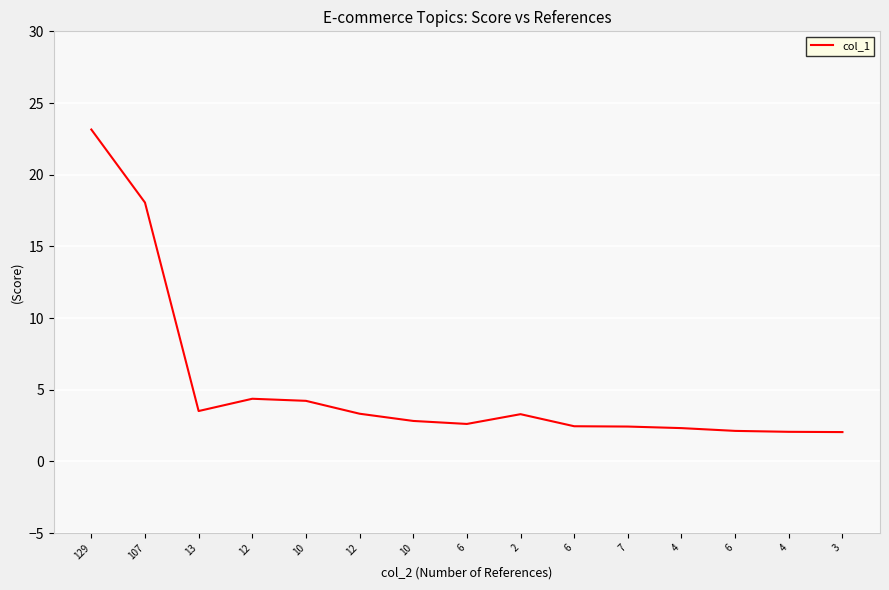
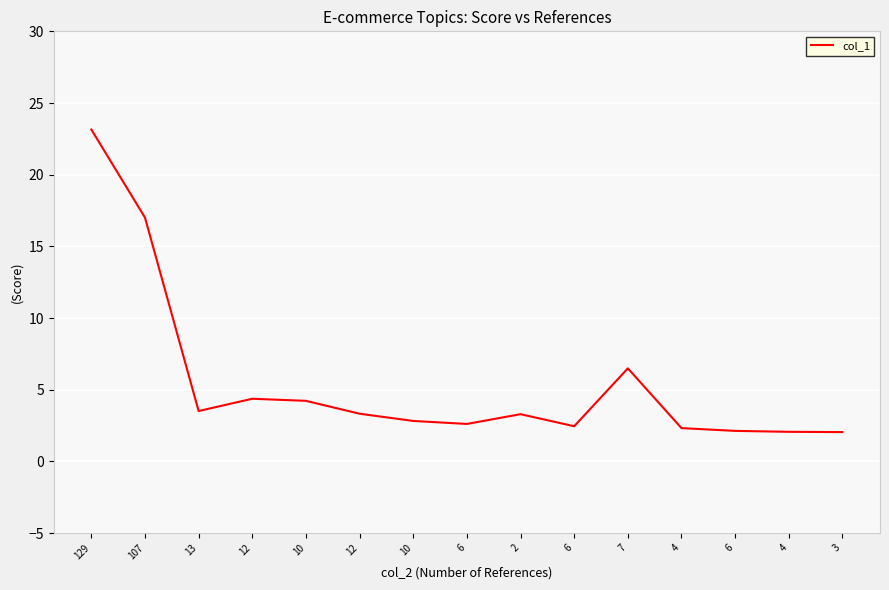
  {
    "129": 23.2,
-   "107": 18.1,
+   "107": 17.0,
    "13": 3.5,
    "2": 3.3,
-   "7": 2.4,
+   "7": 6.5,
    "3": 2.0
  }
